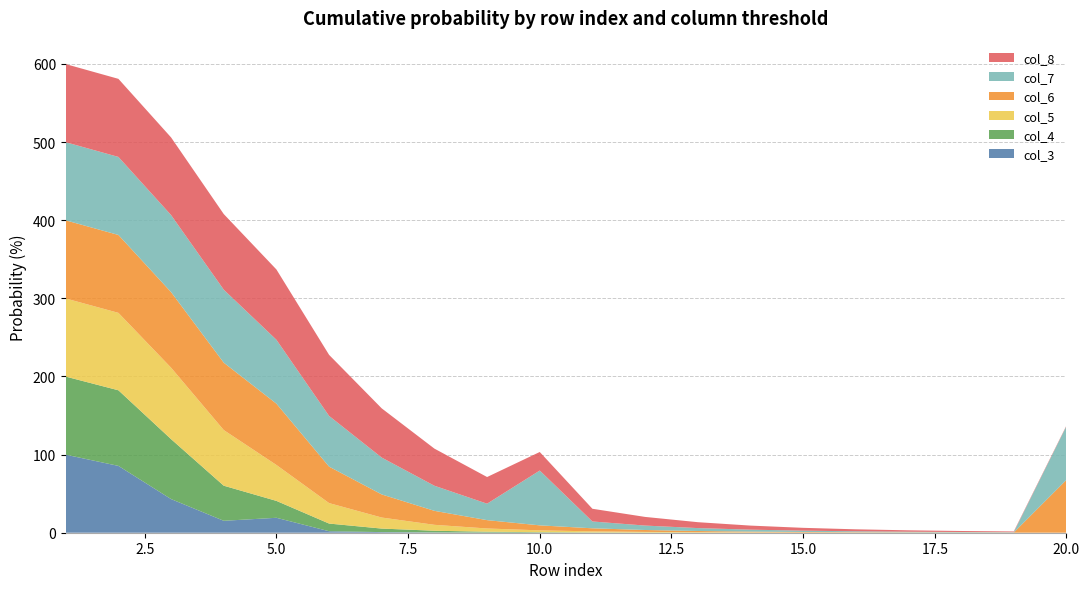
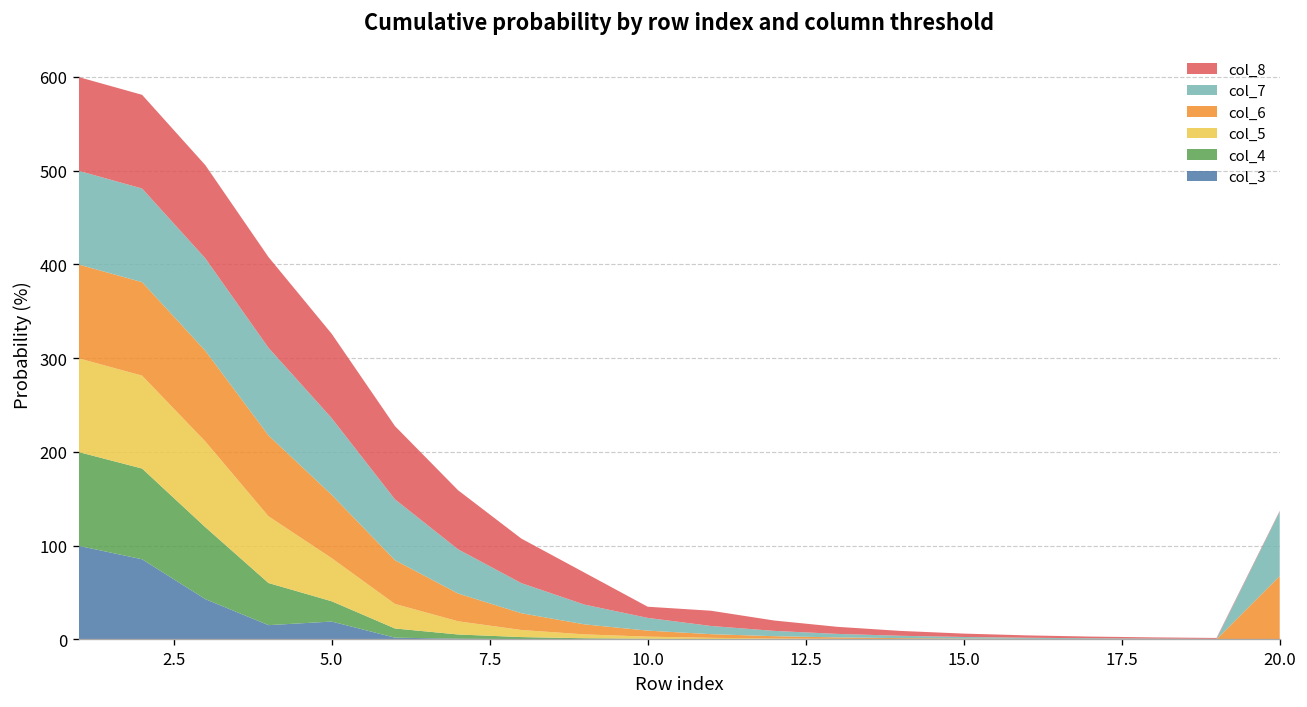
  {
    "col_3": {
      "5.0": 20
    },
    "col_4": {
      "5.0": 20
    },
    "col_5": {
      "5.0": 50
    },
    "col_6": {
-     "5.0": 80,
+     "5.0": 70,
      "10.0": 10,
      "20.0": 70
    },
    "col_7": {
      "5.0": 80,
-     "10.0": 70
+     "10.0": 10
    },
    "col_8": {
      "5.0": 90,
-     "10.0": 20,
+     "10.0": 10,
      "15.0": 0
    }
  }
